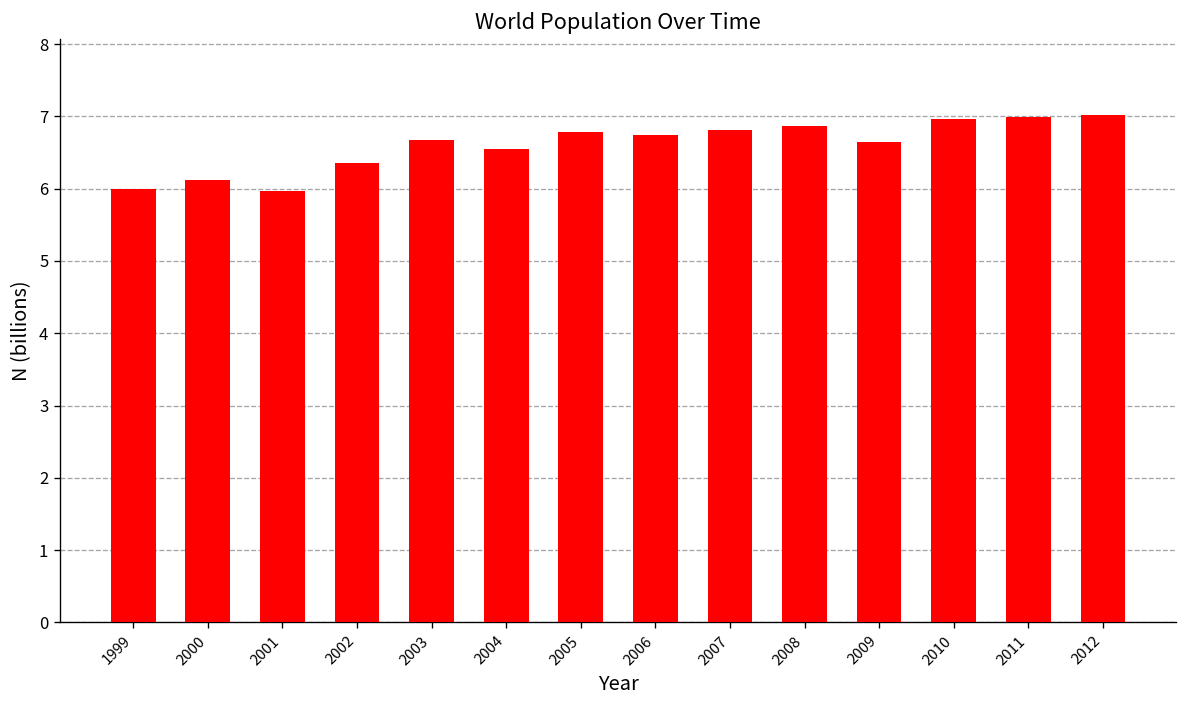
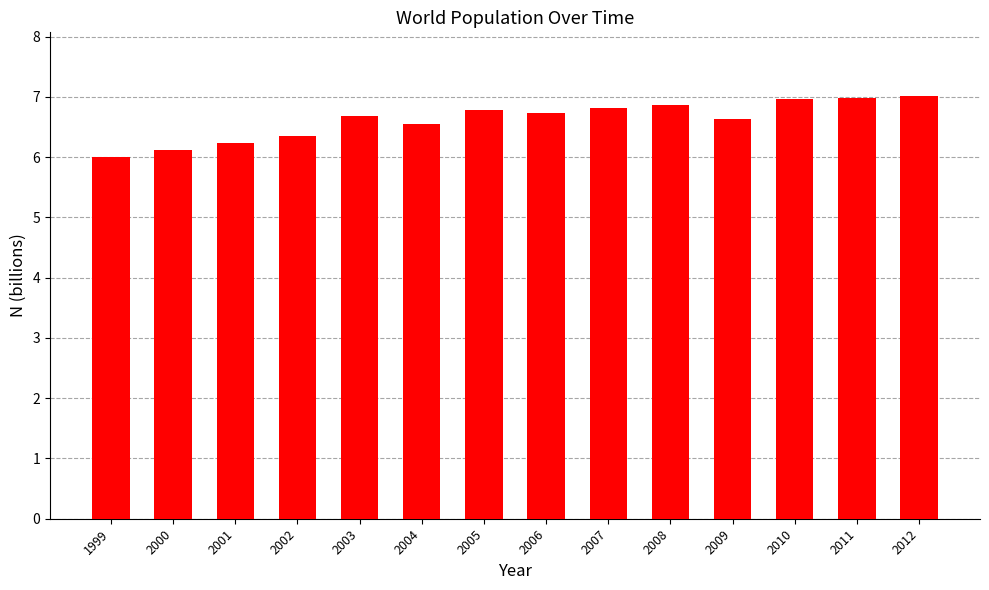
  {
    "1999": 6.0,
    "2000": 6.1,
-   "2001": 6.0,
+   "2001": 6.2,
    "2002": 6.4,
    "2003": 6.7,
    "2004": 6.6,
    "2005": 6.8,
    "2006": 6.7,
    "2007": 6.8,
    "2008": 6.9,
    "2009": 6.6,
    "2010": 7.0,
    "2011": 7.0,
    "2012": 7.0
  }
